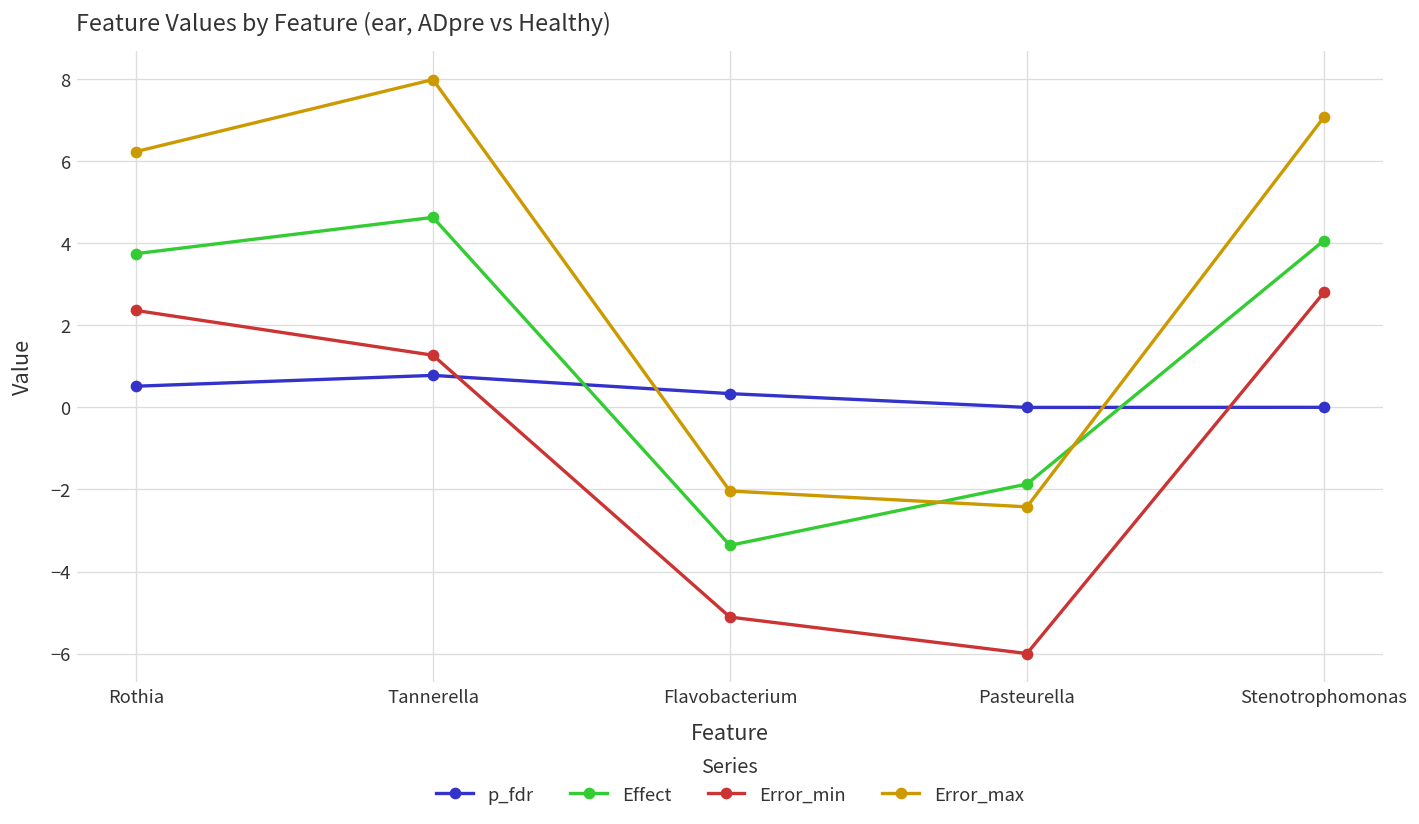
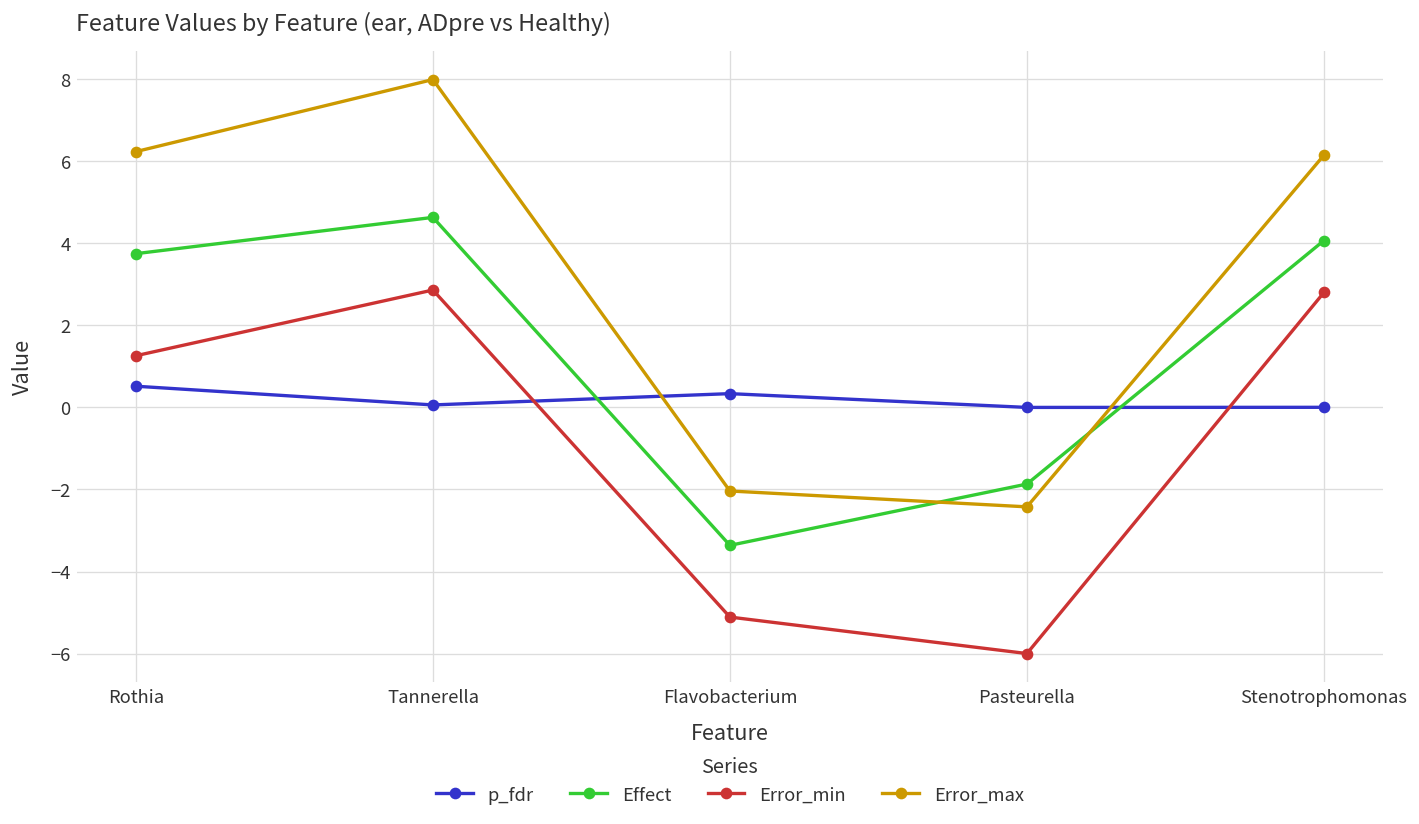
  {
    "p_fdr": {
      "Rothia": 0.5,
-     "Tannerella": 0.8,
+     "Tannerella": 0.1,
      "Flavobacterium": 0.3,
      "Pasteurella": 0.0,
      "Stenotrophomonas": 0.0
    },
    "Effect": {
      "Rothia": 3.7,
      "Tannerella": 4.6,
      "Flavobacterium": -3.4,
      "Pasteurella": -1.9,
      "Stenotrophomonas": 4.1
    },
    "Error_min": {
-     "Rothia": 2.4,
-     "Tannerella": 1.3,
+     "Rothia": 1.3,
+     "Tannerella": 2.9,
      "Flavobacterium": -5.1,
      "Pasteurella": -6.0,
      "Stenotrophomonas": 2.8
    },
    "Error_max": {
      "Rothia": 6.2,
      "Tannerella": 8.0,
      "Flavobacterium": -2.0,
      "Pasteurella": -2.4,
-     "Stenotrophomonas": 7.1
+     "Stenotrophomonas": 6.1
    }
  }
